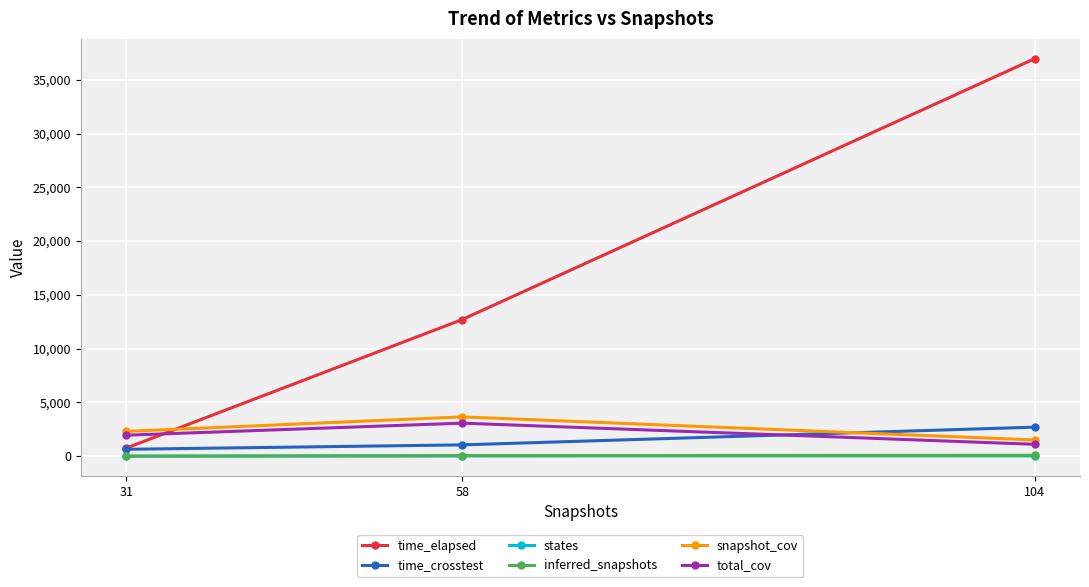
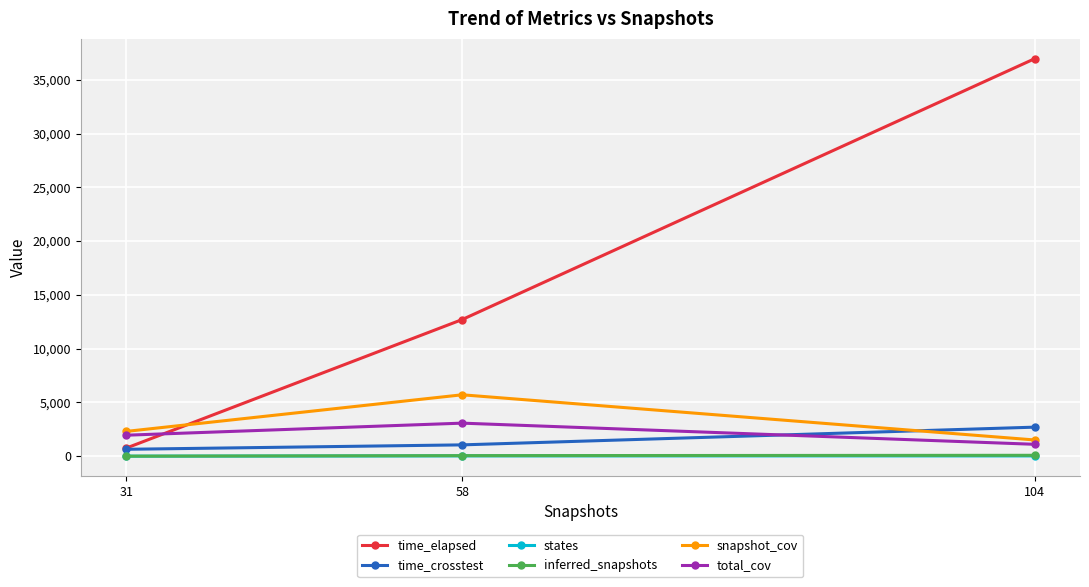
  {
    "time_elapsed": {
      "58": "12,700",
      "104": "37,000"
    },
    "time_crosstest": {
      "58": "1,000",
      "104": "2,700"
    },
    "snapshot_cov": {
      "31": "2,300",
-     "58": "3,700",
+     "58": "5,700",
      "104": "1,500"
    },
    "total_cov": {
      "31": "1,900",
      "58": "3,100",
      "104": "1,100"
    }
  }
